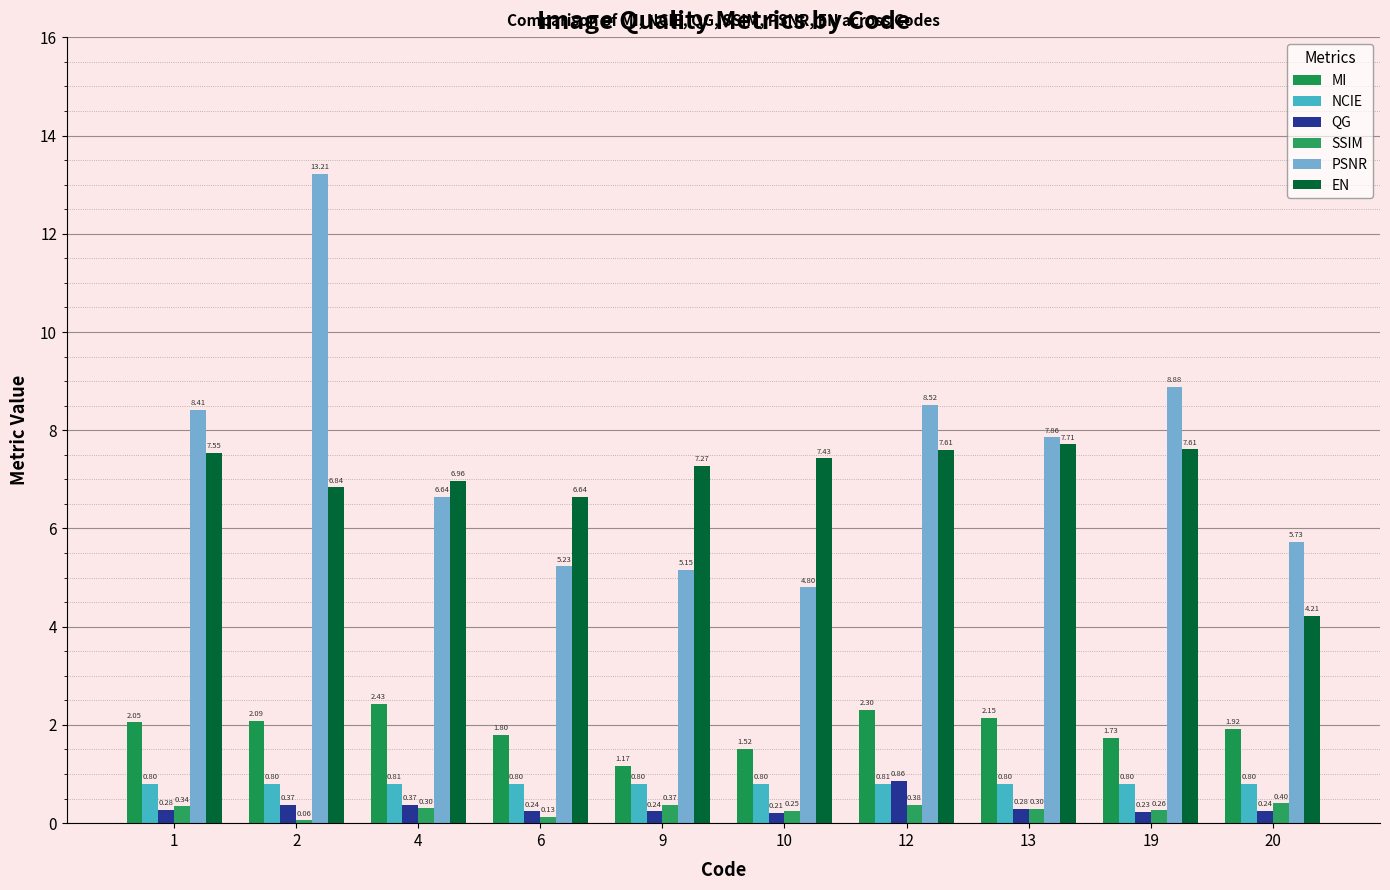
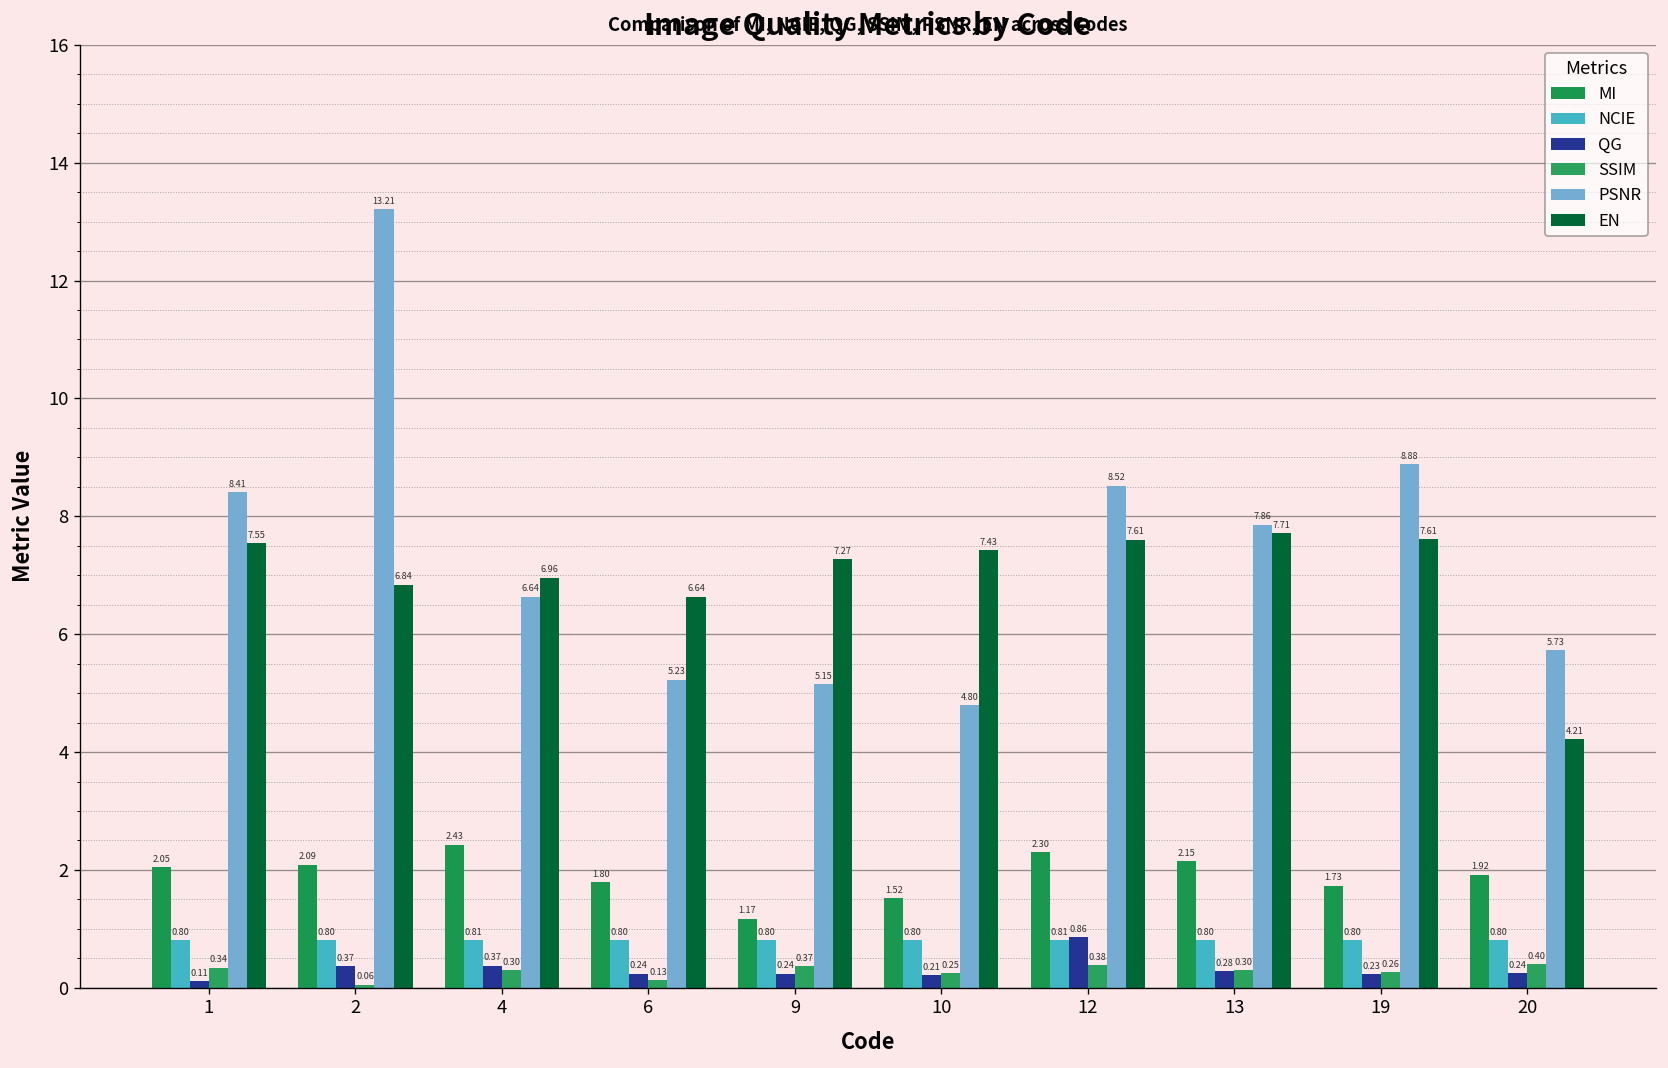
  {
    "QG": {
-     "1": 0.28,
+     "1": 0.11,
      "2": 0.37,
      "4": 0.37,
      "6": 0.24,
      "9": 0.24,
      "10": 0.21,
      "12": 0.86,
      "13": 0.28,
      "19": 0.23,
      "20": 0.24
    },
    "EN": {
      "1": 7.55,
      "2": 6.84,
      "4": 6.96,
      "6": 6.64,
      "9": 7.27,
      "10": 7.43,
      "12": 7.61,
      "13": 7.71,
      "19": 7.61,
      "20": 4.21
    }
  }
